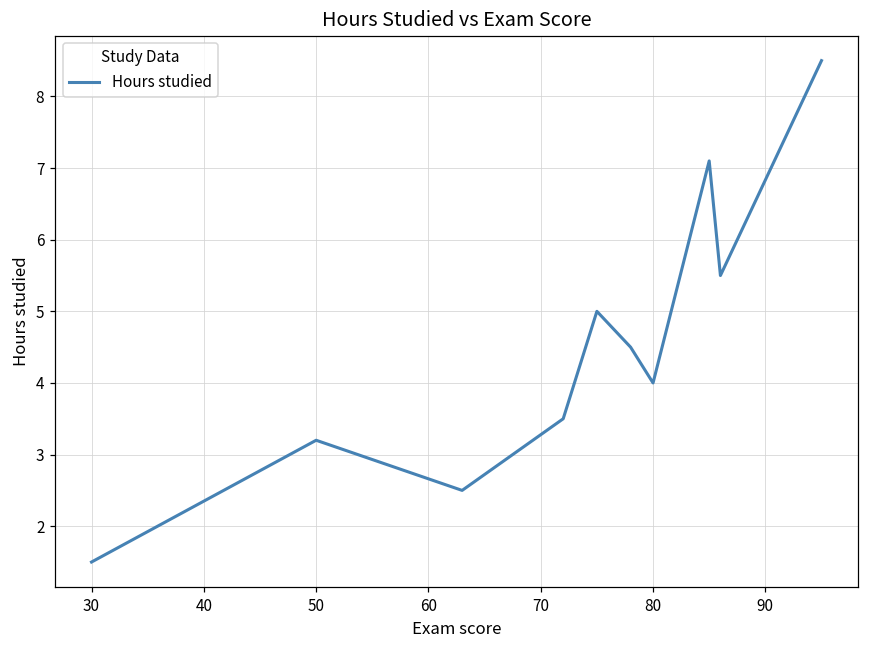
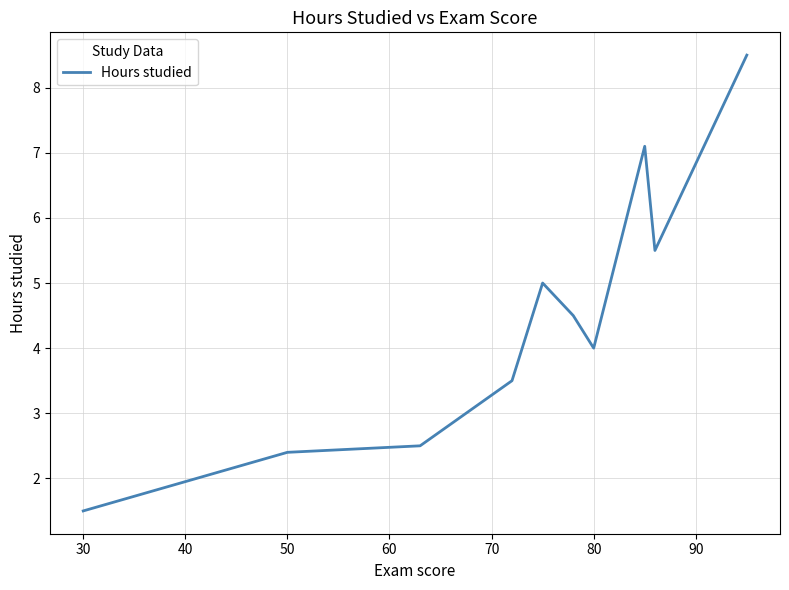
  {
    "30": 1.5,
-   "50": 3.2,
+   "50": 2.4,
    "80": 4.0
  }
